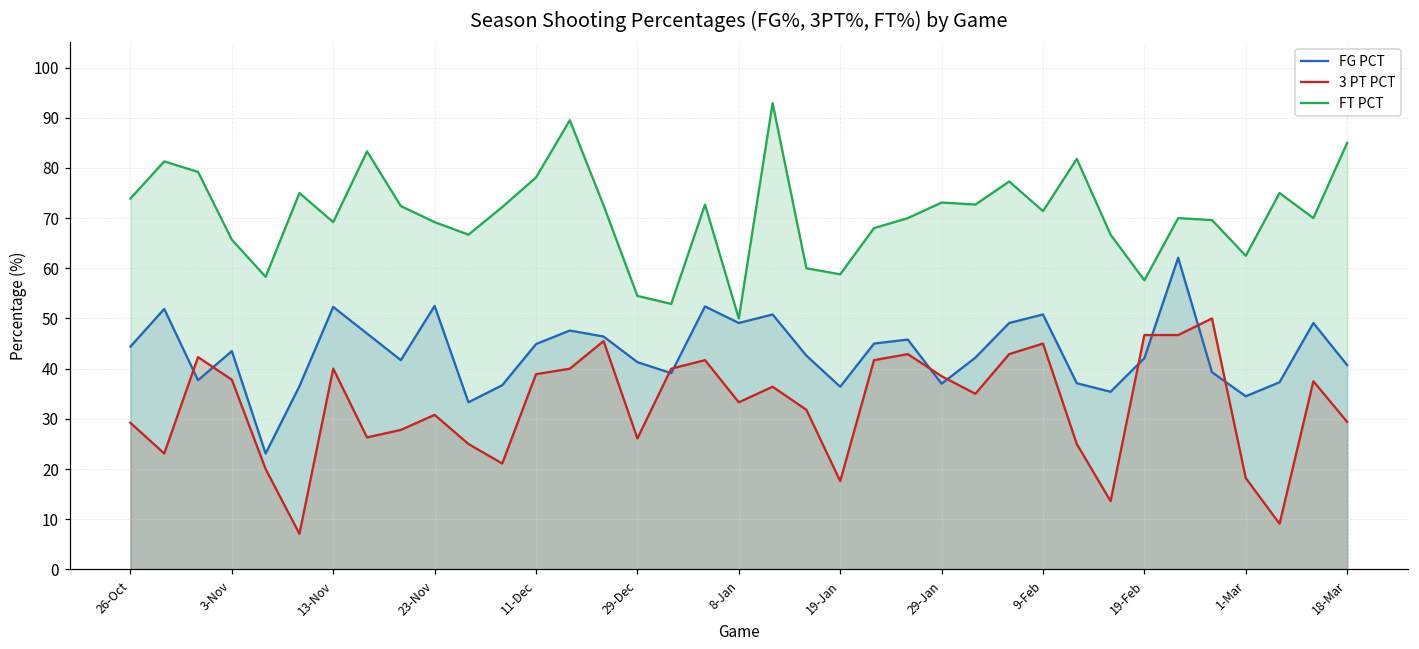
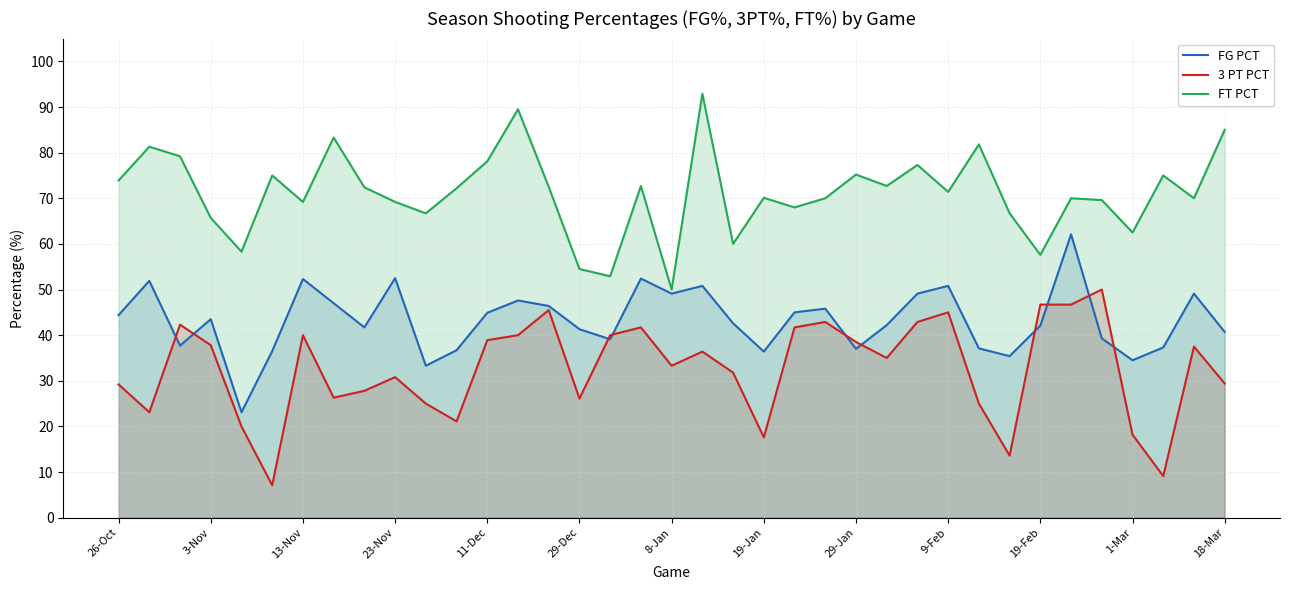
  {
    "FG PCT": {
      "26-Oct": 44,
      "3-Nov": 44,
      "13-Nov": 52,
      "23-Nov": 53,
      "11-Dec": 45,
      "29-Dec": 41,
      "8-Jan": 49,
      "19-Jan": 36,
      "29-Jan": 37,
      "9-Feb": 51,
      "19-Feb": 42,
      "1-Mar": 35,
      "18-Mar": 41
    },
    "3 PT PCT": {
      "26-Oct": 29,
      "3-Nov": 38,
      "13-Nov": 40,
      "23-Nov": 31,
      "11-Dec": 39,
      "29-Dec": 26,
      "8-Jan": 33,
      "19-Jan": 18,
      "29-Jan": 39,
      "9-Feb": 45,
      "19-Feb": 47,
      "1-Mar": 18,
      "18-Mar": 29
    },
    "FT PCT": {
      "26-Oct": 74,
      "3-Nov": 66,
      "13-Nov": 69,
      "23-Nov": 69,
      "11-Dec": 78,
      "29-Dec": 55,
      "8-Jan": 50,
-     "19-Jan": 59,
-     "29-Jan": 73,
+     "19-Jan": 70,
+     "29-Jan": 75,
      "9-Feb": 71,
      "19-Feb": 58,
      "1-Mar": 63,
      "18-Mar": 85
    }
  }
